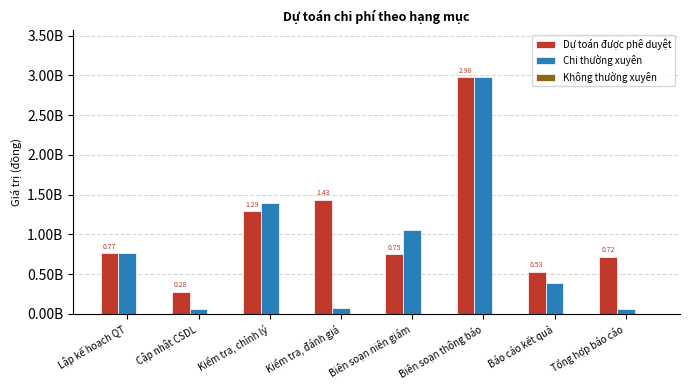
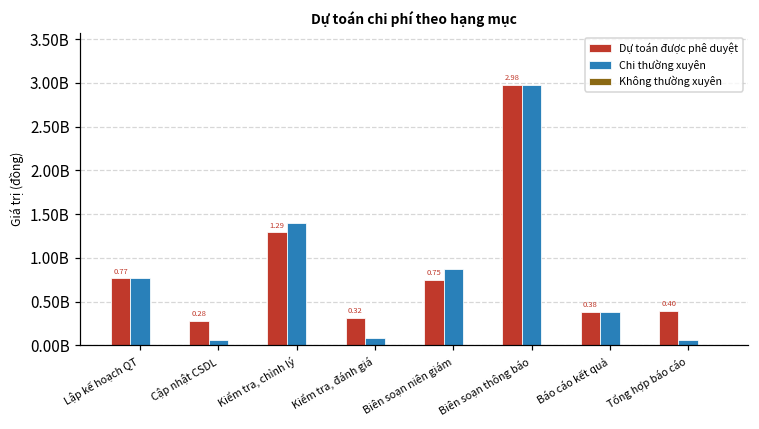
  {
    "Dự toán được phê duyệt": {
-     "Kiểm tra, đánh giá": 1.43,
-     "Báo cáo kết quả": 0.53,
-     "Tổng hợp báo cáo": 0.72
+     "Kiểm tra, đánh giá": 0.32,
+     "Báo cáo kết quả": 0.38,
+     "Tổng hợp báo cáo": 0.40
    },
    "Chi thường xuyên": {
      "Lập kế hoạch QT": 800000000,
      "Cập nhật CSDL": 100000000,
      "Kiểm tra, chỉnh lý": 1400000000,
      "Kiểm tra, đánh giá": 100000000,
-     "Biên soạn niên giám": 1000000000,
+     "Biên soạn niên giám": 900000000,
      "Biên soạn thông báo": 3000000000,
      "Báo cáo kết quả": 400000000,
      "Tổng hợp báo cáo": 100000000
    },
    "Không thường xuyên": {
      "Lập kế hoạch QT": 0,
      "Cập nhật CSDL": 0,
      "Kiểm tra, chỉnh lý": 0,
      "Kiểm tra, đánh giá": 0,
      "Biên soạn niên giám": 0,
      "Biên soạn thông báo": 0,
      "Báo cáo kết quả": 0,
      "Tổng hợp báo cáo": 0
    }
  }
